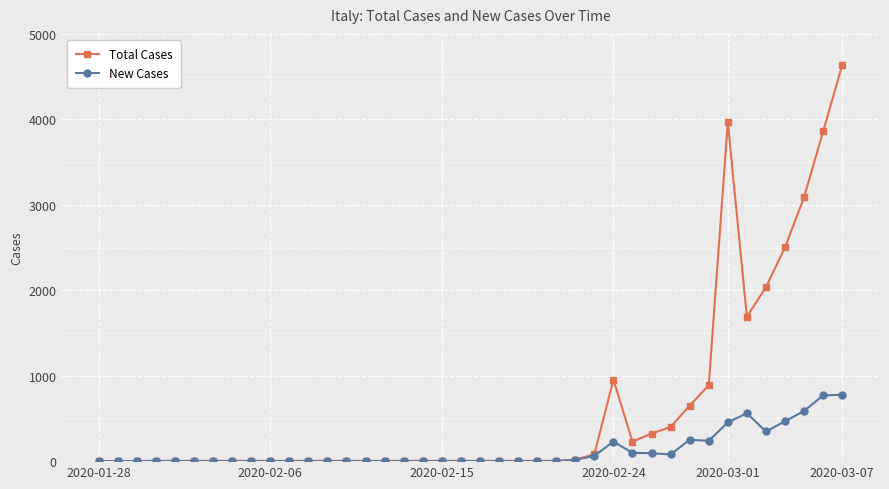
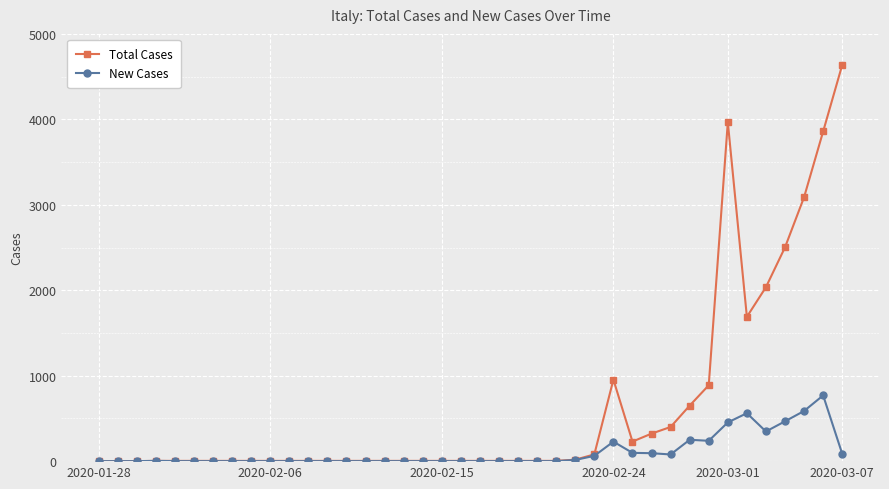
  {
    "Total Cases": {
      "2020-02-24": 1000,
      "2020-03-01": 4000,
      "2020-03-07": 4600
    },
    "New Cases": {
      "2020-02-24": 200,
      "2020-03-01": 500,
-     "2020-03-07": 800
+     "2020-03-07": 100
    }
  }
